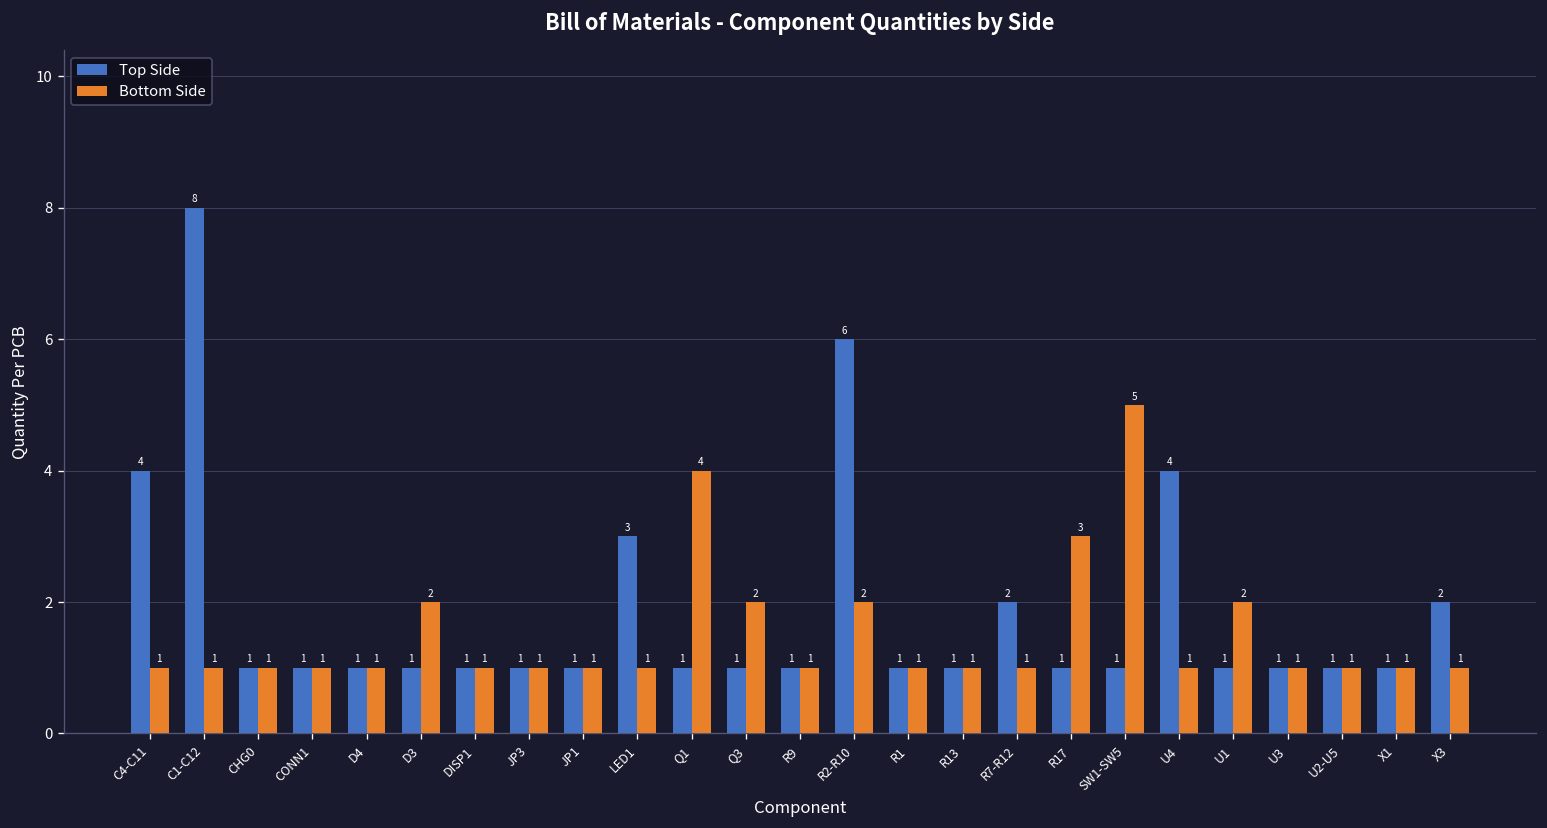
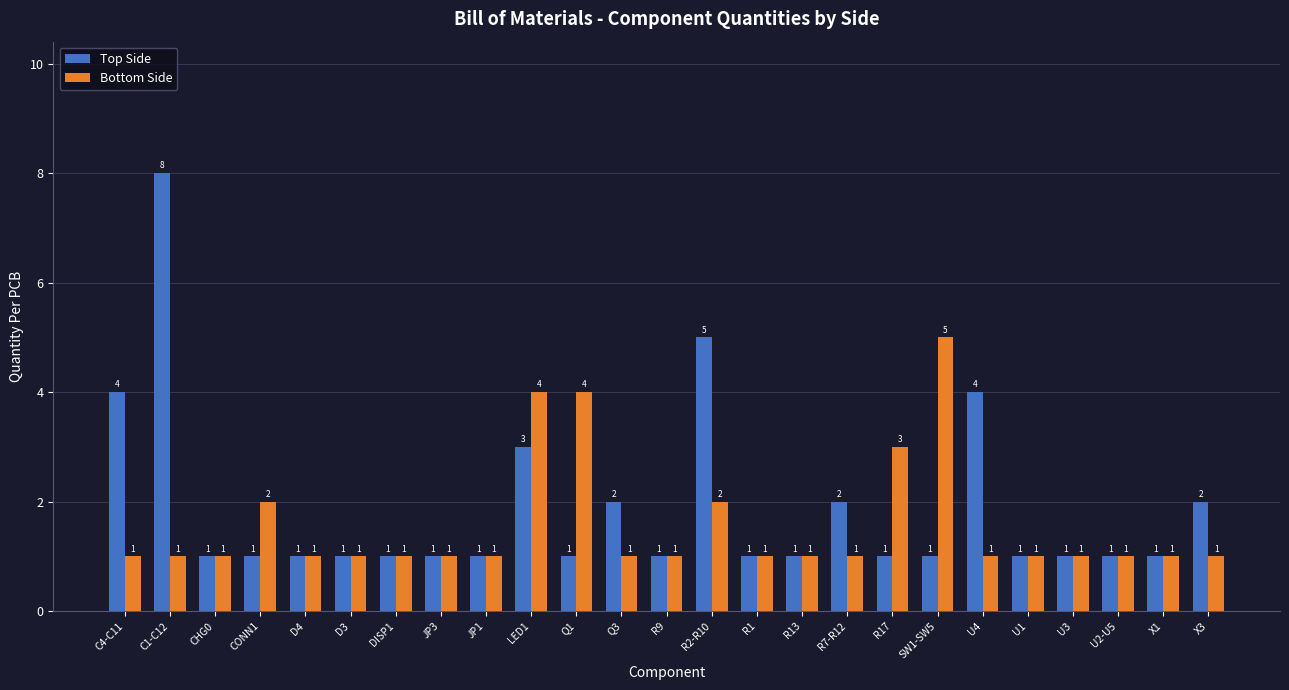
  {
    "Top Side": {
      "C4-C11": 4,
      "C1-C12": 8,
      "CHG0": 1,
      "CONN1": 1,
      "D4": 1,
      "D3": 1,
      "DISP1": 1,
      "JP3": 1,
      "JP1": 1,
      "LED1": 3,
      "Q1": 1,
-     "Q3": 1,
+     "Q3": 2,
      "R9": 1,
-     "R2-R10": 6,
+     "R2-R10": 5,
      "R1": 1,
      "R13": 1,
      "R7-R12": 2,
      "R17": 1,
      "SW1-SW5": 1,
      "U4": 4,
      "U1": 1,
      "U3": 1,
      "U2-U5": 1,
      "X1": 1,
      "X3": 2
    },
    "Bottom Side": {
      "C4-C11": 1,
      "C1-C12": 1,
      "CHG0": 1,
-     "CONN1": 1,
+     "CONN1": 2,
      "D4": 1,
-     "D3": 2,
+     "D3": 1,
      "DISP1": 1,
      "JP3": 1,
      "JP1": 1,
-     "LED1": 1,
+     "LED1": 4,
      "Q1": 4,
-     "Q3": 2,
+     "Q3": 1,
      "R9": 1,
      "R2-R10": 2,
      "R1": 1,
      "R13": 1,
      "R7-R12": 1,
      "R17": 3,
      "SW1-SW5": 5,
      "U4": 1,
-     "U1": 2,
+     "U1": 1,
      "U3": 1,
      "U2-U5": 1,
      "X1": 1,
      "X3": 1
    }
  }
